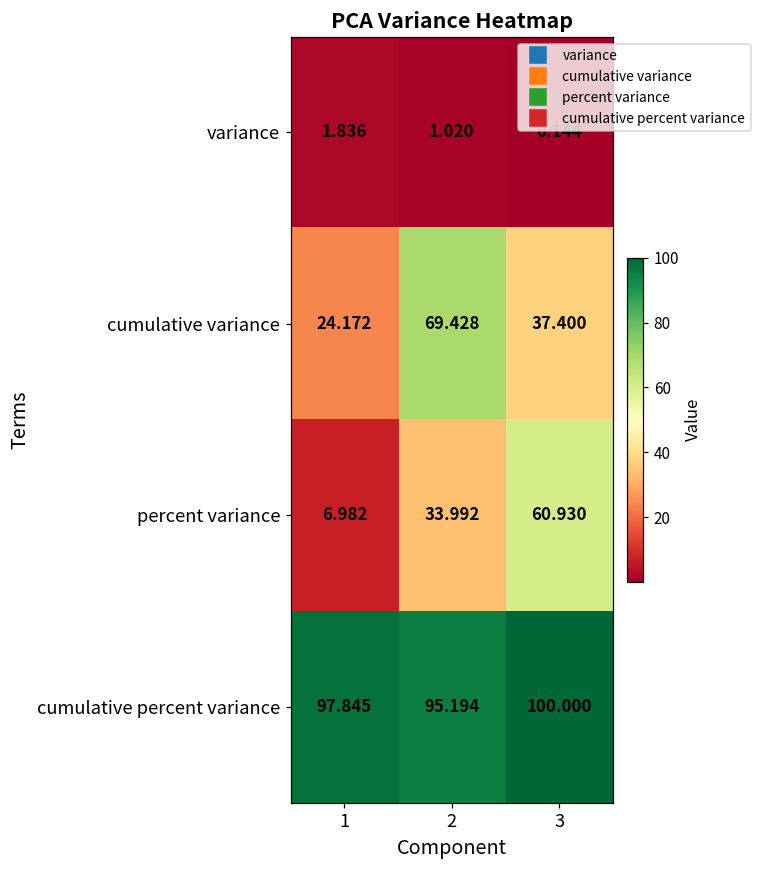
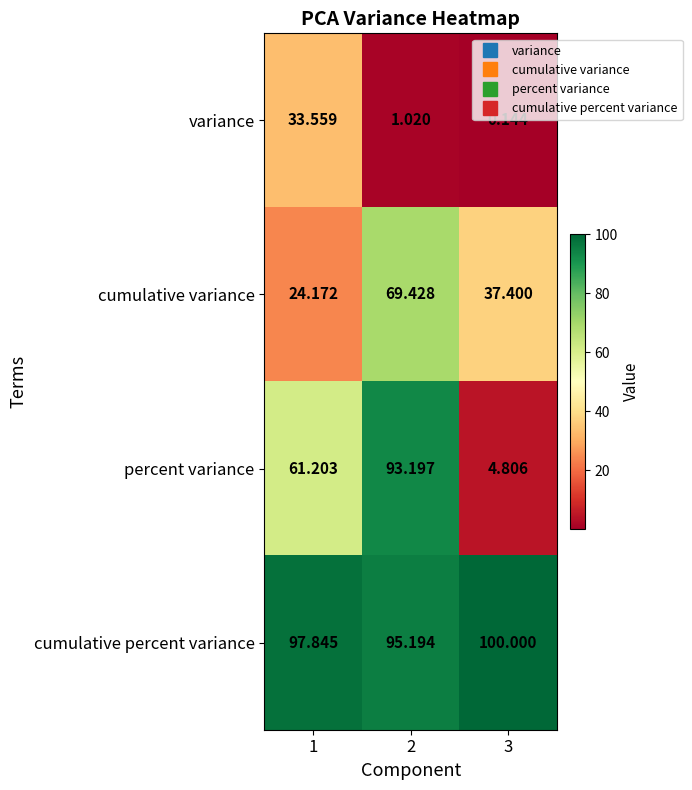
  {
    "variance": {
-     "1": 1.836,
+     "1": 33.559,
      "2": 1.020
    },
    "cumulative variance": {
      "1": 24.172,
      "2": 69.428,
      "3": 37.400
    },
    "percent variance": {
-     "1": 6.982,
-     "2": 33.992,
-     "3": 60.930
+     "1": 61.203,
+     "2": 93.197,
+     "3": 4.806
    },
    "cumulative percent variance": {
      "1": 97.845,
      "2": 95.194,
      "3": 100.000
    }
  }
